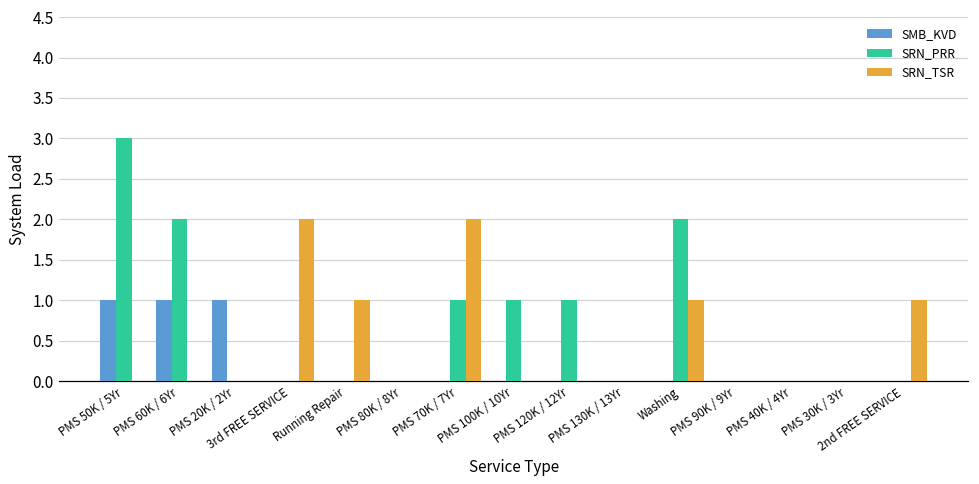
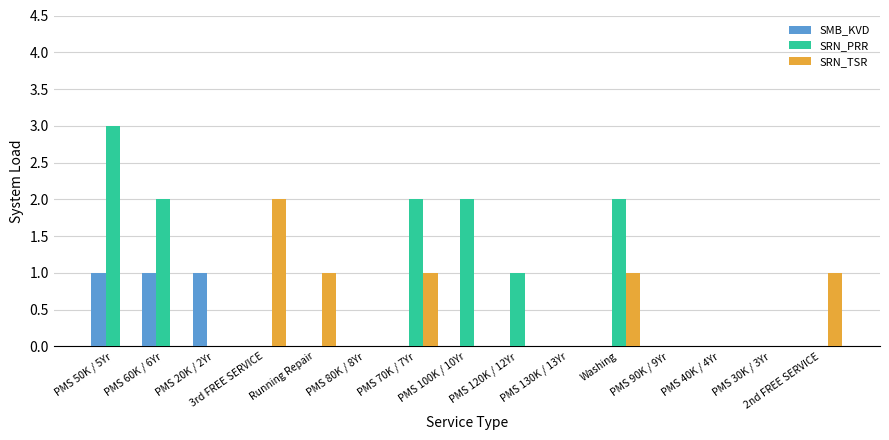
  {
    "SMB_KVD": {
      "PMS 50K / 5Yr": 1,
      "PMS 60K / 6Yr": 1,
      "PMS 20K / 2Yr": 1,
      "3rd FREE SERVICE": 0,
      "Running Repair": 0,
      "PMS 80K / 8Yr": 0,
      "PMS 70K / 7Yr": 0,
      "PMS 100K / 10Yr": 0,
      "PMS 120K / 12Yr": 0,
      "PMS 130K / 13Yr": 0,
      "Washing": 0,
      "PMS 90K / 9Yr": 0,
      "PMS 40K / 4Yr": 0,
      "PMS 30K / 3Yr": 0,
      "2nd FREE SERVICE": 0
    },
    "SRN_PRR": {
      "PMS 50K / 5Yr": 3,
      "PMS 60K / 6Yr": 2,
      "PMS 20K / 2Yr": 0,
      "3rd FREE SERVICE": 0,
      "Running Repair": 0,
      "PMS 80K / 8Yr": 0,
-     "PMS 70K / 7Yr": 1,
-     "PMS 100K / 10Yr": 1,
+     "PMS 70K / 7Yr": 2,
+     "PMS 100K / 10Yr": 2,
      "PMS 120K / 12Yr": 1,
      "PMS 130K / 13Yr": 0,
      "Washing": 2,
      "PMS 90K / 9Yr": 0,
      "PMS 40K / 4Yr": 0,
      "PMS 30K / 3Yr": 0,
      "2nd FREE SERVICE": 0
    },
    "SRN_TSR": {
      "PMS 50K / 5Yr": 0,
      "PMS 60K / 6Yr": 0,
      "PMS 20K / 2Yr": 0,
      "3rd FREE SERVICE": 2,
      "Running Repair": 1,
      "PMS 80K / 8Yr": 0,
-     "PMS 70K / 7Yr": 2,
+     "PMS 70K / 7Yr": 1,
      "PMS 100K / 10Yr": 0,
      "PMS 120K / 12Yr": 0,
      "PMS 130K / 13Yr": 0,
      "Washing": 1,
      "PMS 90K / 9Yr": 0,
      "PMS 40K / 4Yr": 0,
      "PMS 30K / 3Yr": 0,
      "2nd FREE SERVICE": 1
    }
  }
